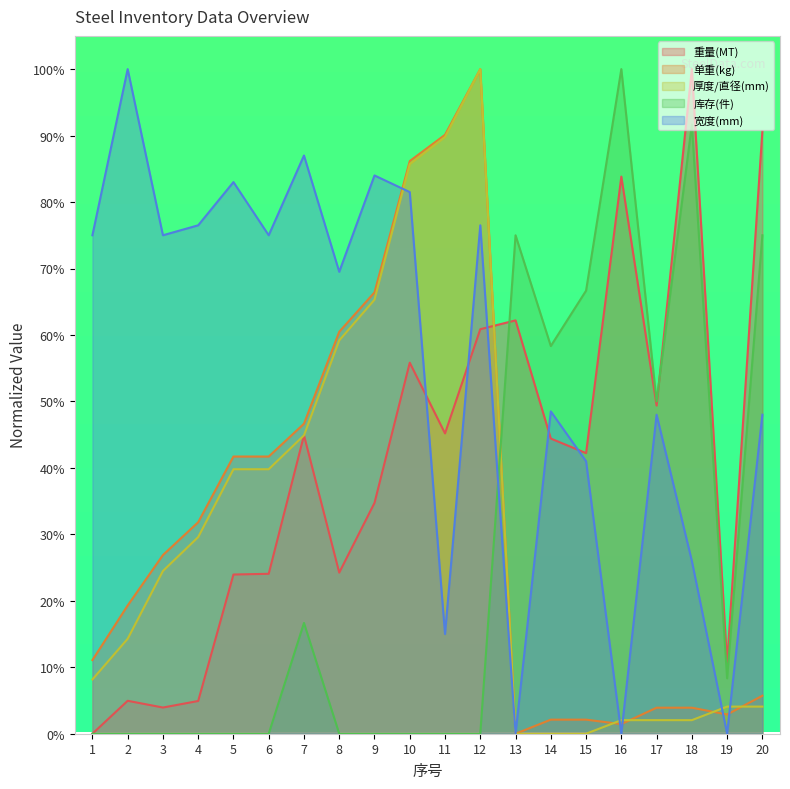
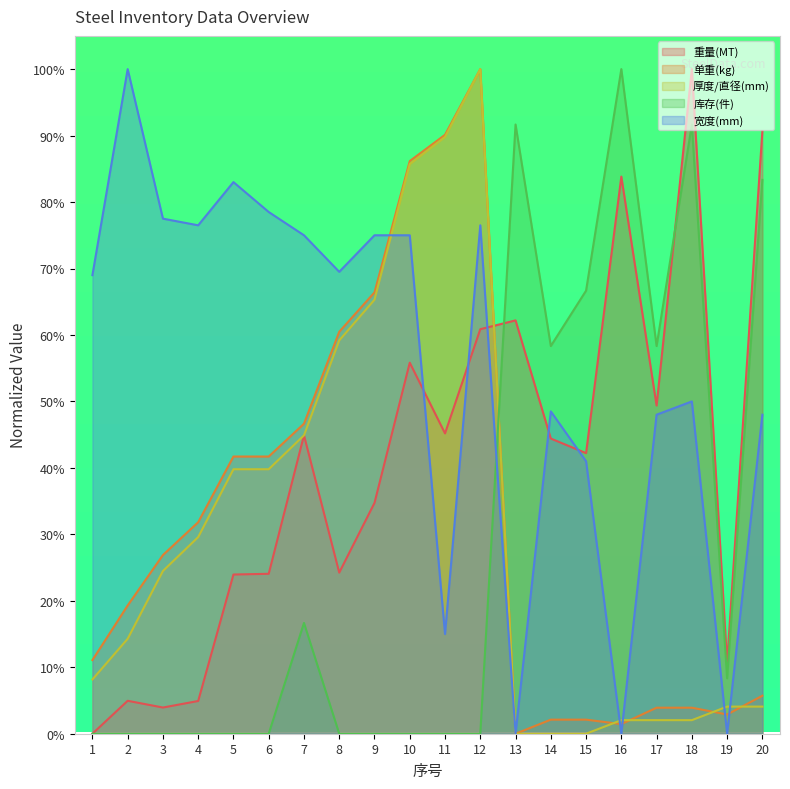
  {
    "库存(件)": {
      "2": "0%",
      "3": "0%",
      "4": "0%",
      "5": "0%",
      "6": "0%",
      "7": "17%",
      "8": "0%",
      "9": "0%",
      "10": "0%",
      "11": "0%",
      "12": "0%",
-     "13": "75%",
+     "13": "92%",
      "14": "58%",
      "15": "67%",
      "16": "100%",
-     "17": "50%",
+     "17": "58%",
      "19": "8%",
-     "20": "75%"
+     "20": "83%"
    },
    "宽度(mm)": {
-     "1": "75%",
+     "1": "69%",
      "2": "100%",
-     "3": "75%",
+     "3": "78%",
      "4": "77%",
      "5": "83%",
-     "6": "75%",
-     "7": "87%",
+     "6": "79%",
+     "7": "75%",
      "8": "70%",
-     "9": "84%",
-     "10": "82%",
+     "9": "75%",
+     "10": "75%",
      "11": "15%",
      "12": "77%",
      "14": "49%",
      "15": "41%",
      "16": "0%",
      "17": "48%",
-     "18": "26%",
+     "18": "50%",
      "19": "0%",
      "20": "48%"
    }
  }
